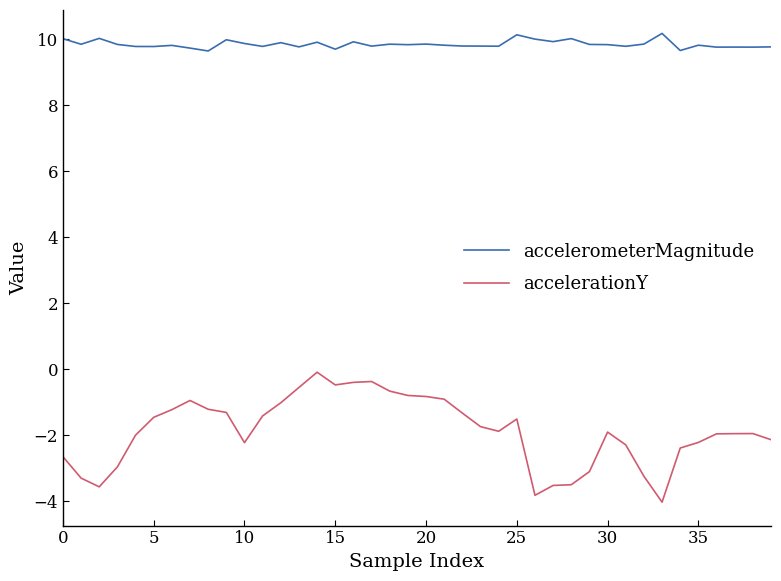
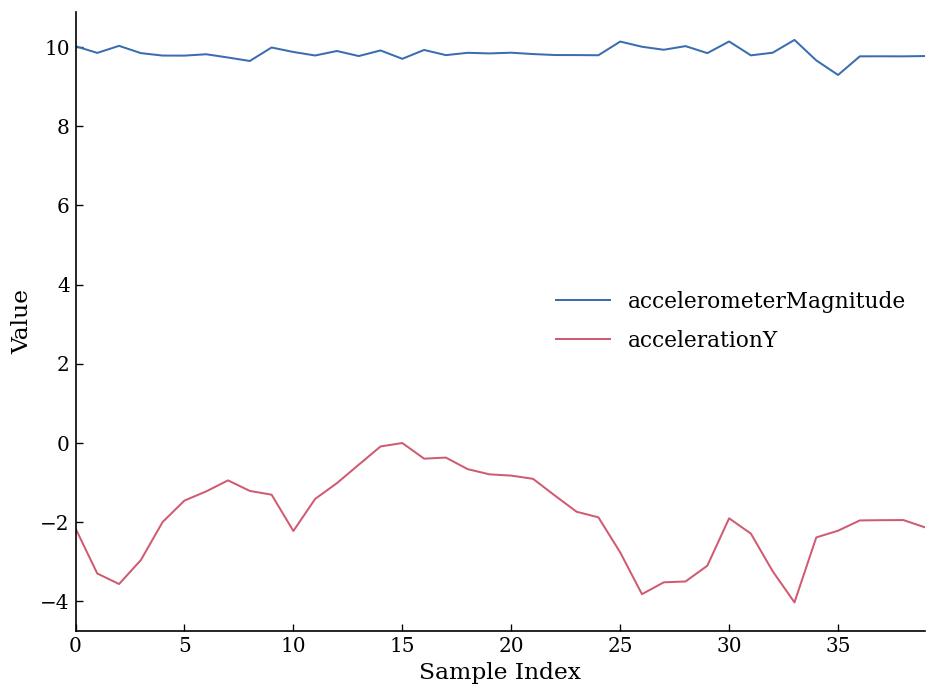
  {
    "accelerometerMagnitude": {
      "0": 10.0,
      "5": 9.8,
      "10": 9.9,
      "15": 9.7,
      "20": 9.9,
      "25": 10.1,
-     "30": 9.8,
-     "35": 9.8
+     "30": 10.1,
+     "35": 9.3
    },
    "accelerationY": {
-     "0": -2.7,
+     "0": -2.2,
      "5": -1.5,
      "10": -2.2,
-     "15": -0.5,
+     "15": 0.0,
      "20": -0.8,
-     "25": -1.5,
+     "25": -2.8,
      "30": -1.9,
      "35": -2.2
    }
  }
